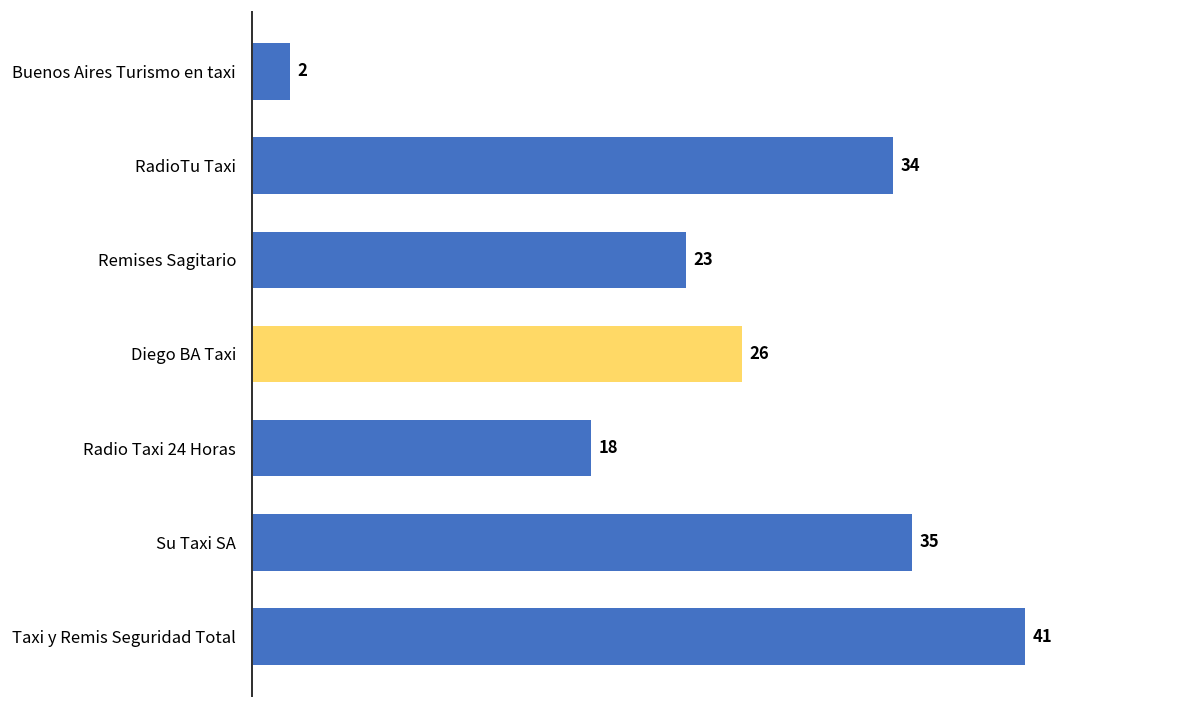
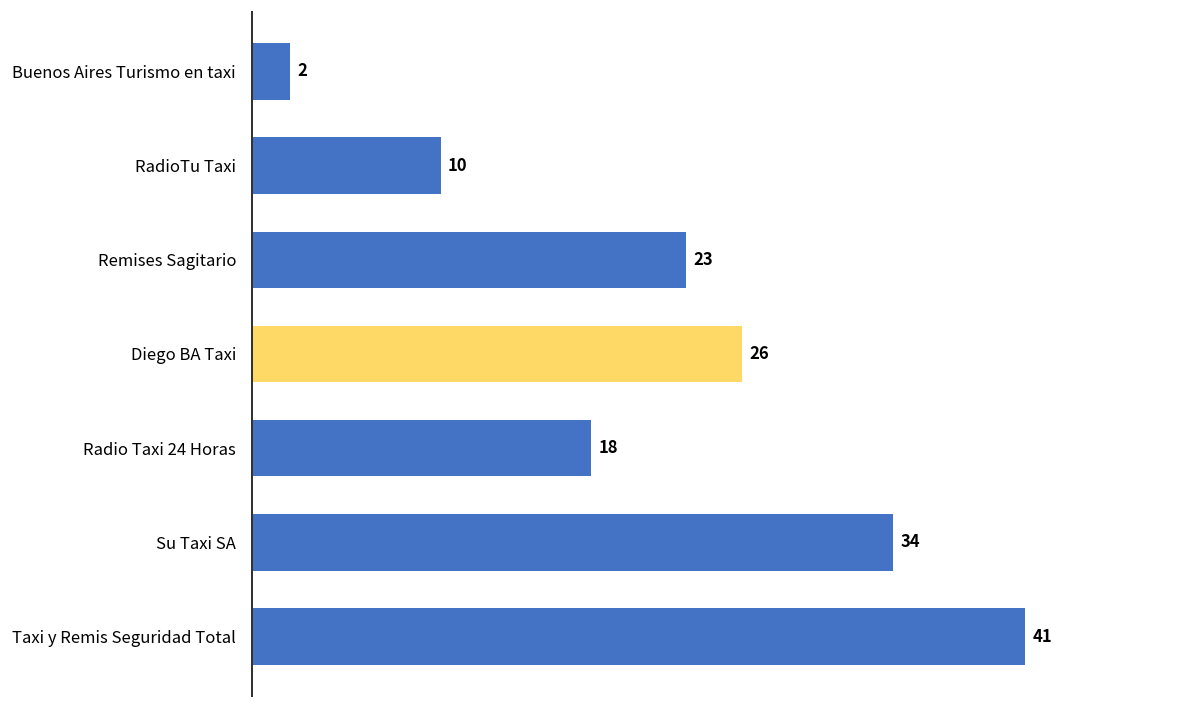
  {
    "Buenos Aires Turismo en taxi": 2,
-   "RadioTu Taxi": 34,
+   "RadioTu Taxi": 10,
    "Remises Sagitario": 23,
    "Diego BA Taxi": 26,
    "Radio Taxi 24 Horas": 18,
-   "Su Taxi SA": 35,
+   "Su Taxi SA": 34,
    "Taxi y Remis Seguridad Total": 41
  }
